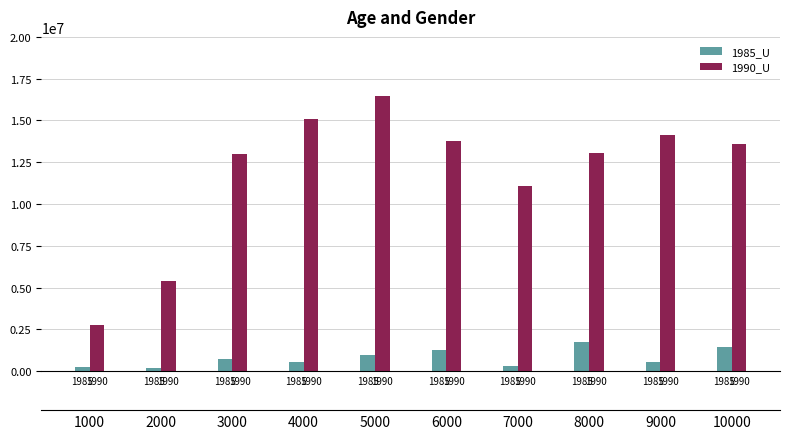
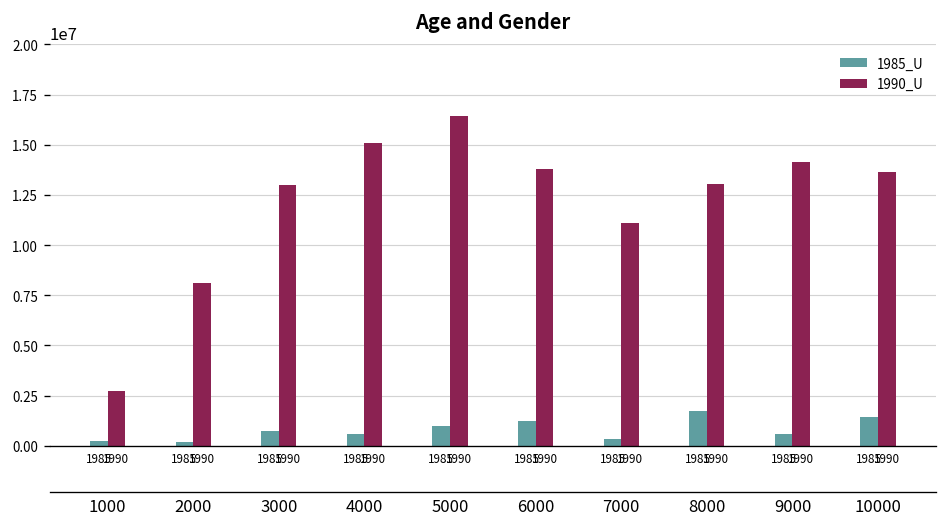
  {
    "1985_U": {
      "1000": 200000,
      "2000": 200000,
      "3000": 700000,
      "4000": 600000,
      "5000": 1000000,
      "6000": 1200000,
      "7000": 300000,
      "8000": 1700000,
      "9000": 600000,
      "10000": 1400000
    },
    "1990_U": {
      "1000": 2700000,
-     "2000": 5400000,
+     "2000": 8100000,
      "3000": 13000000,
      "4000": 15100000,
      "5000": 16400000,
      "6000": 13800000,
      "7000": 11100000,
      "8000": 13100000,
      "9000": 14200000,
      "10000": 13600000
    }
  }
